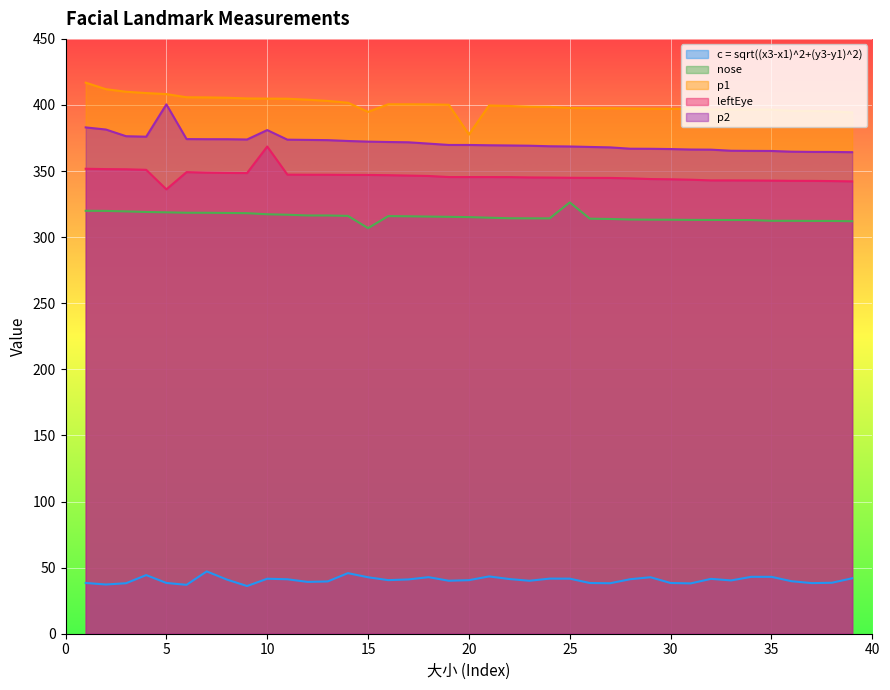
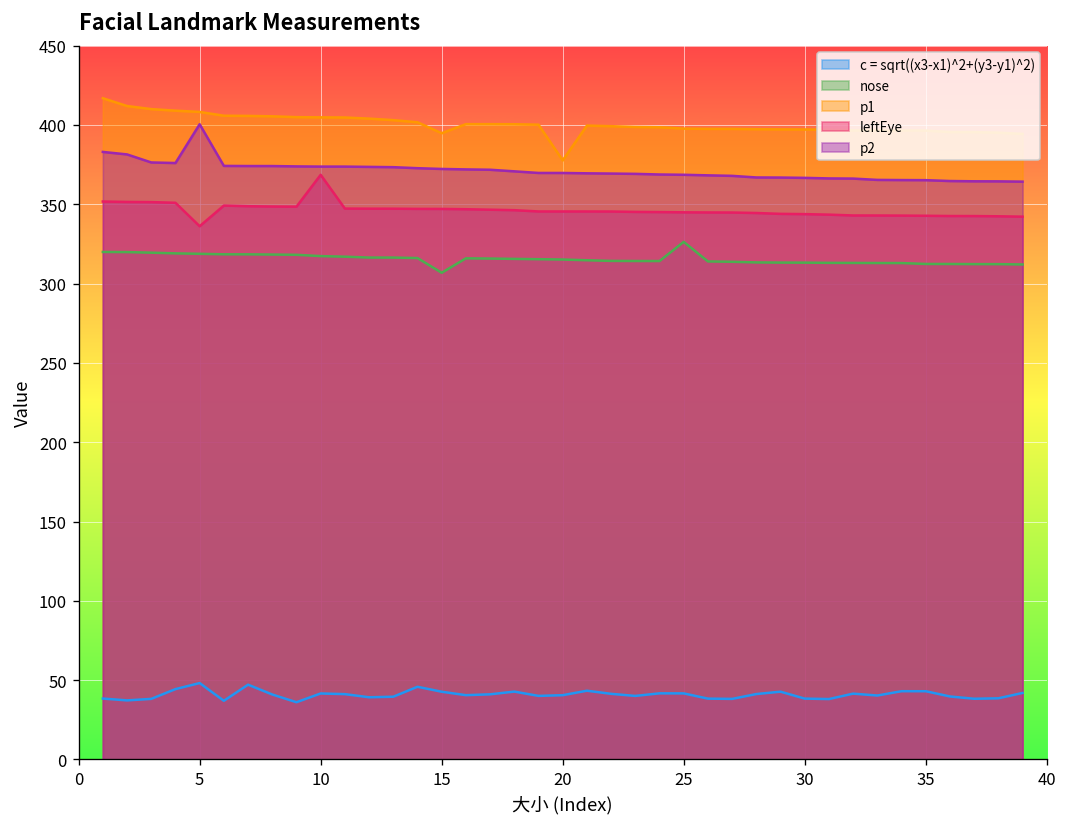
  {
    "c = sqrt((x3-x1)^2+(y3-y1)^2)": {
-     "5": 38,
+     "5": 48,
      "10": 42,
      "15": 43,
      "20": 41,
      "25": 42,
      "30": 38,
      "35": 43
    },
    "nose": {
      "5": 319,
      "10": 317,
      "15": 307,
      "20": 315,
      "25": 326,
      "30": 313,
      "35": 312
    },
    "p1": {
      "5": 408,
      "10": 405,
      "15": 395,
      "20": 378,
      "25": 398,
      "30": 397
    },
    "leftEye": {
      "5": 336,
      "10": 369,
      "15": 347,
      "20": 345,
      "25": 345,
      "30": 344,
      "35": 343
    },
    "p2": {
      "5": 400,
-     "10": 381,
+     "10": 374,
      "15": 372,
      "20": 370,
      "25": 369,
      "30": 367,
      "35": 365
    }
  }
